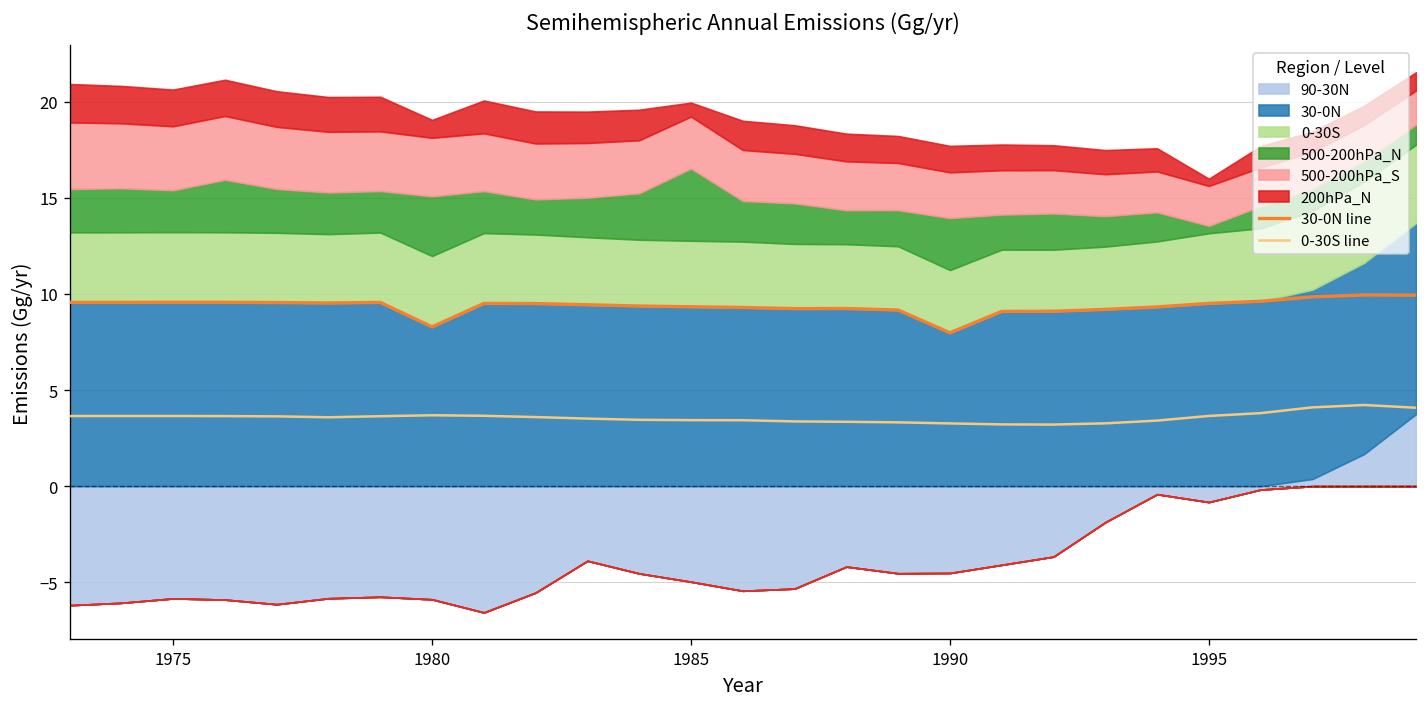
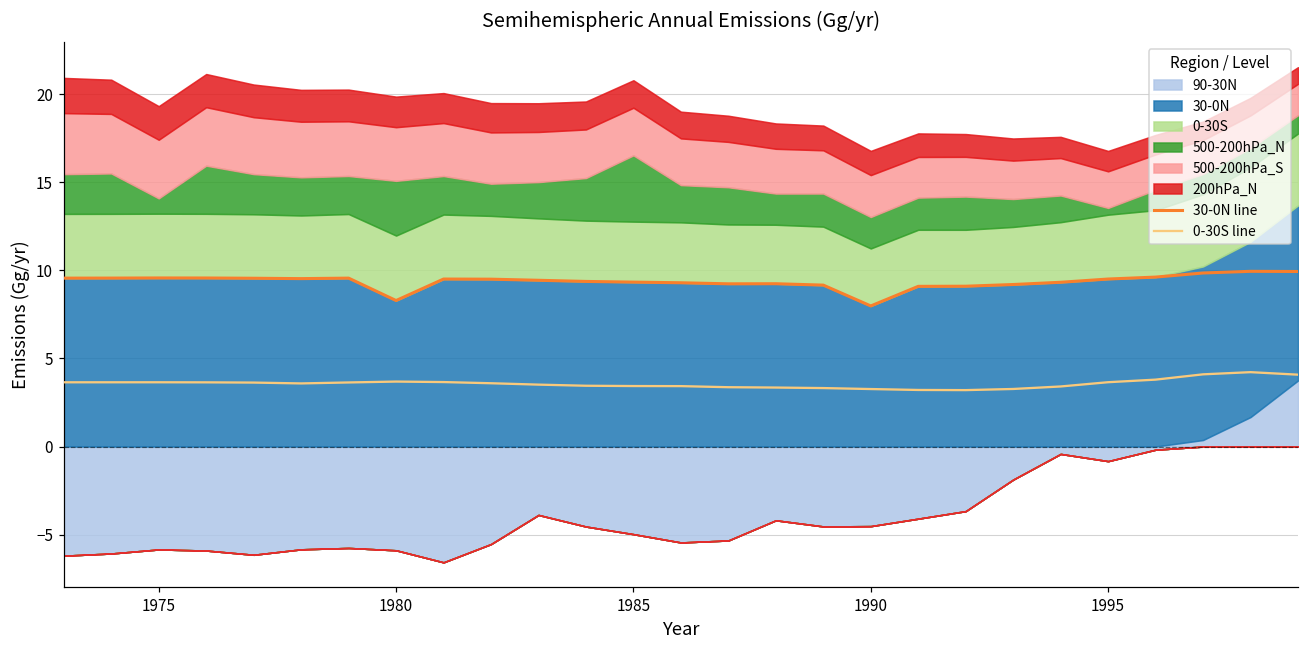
  {
    "0-30S": {
      "1975": 3.6,
      "1980": 3.7,
      "1985": 3.4,
      "1990": 3.3,
      "1995": 3.7
    },
    "500-200hPa_N": {
-     "1975": 2.2,
+     "1975": 0.9,
      "1980": 3.1,
      "1985": 3.8,
-     "1990": 2.7,
+     "1990": 1.8,
      "1995": 0.4
    },
    "200hPa_N": {
      "1975": 1.9,
-     "1980": 0.9,
-     "1985": 0.7,
+     "1980": 1.7,
+     "1985": 1.6,
      "1990": 1.4,
-     "1995": 0.4
+     "1995": 1.2
    }
  }
